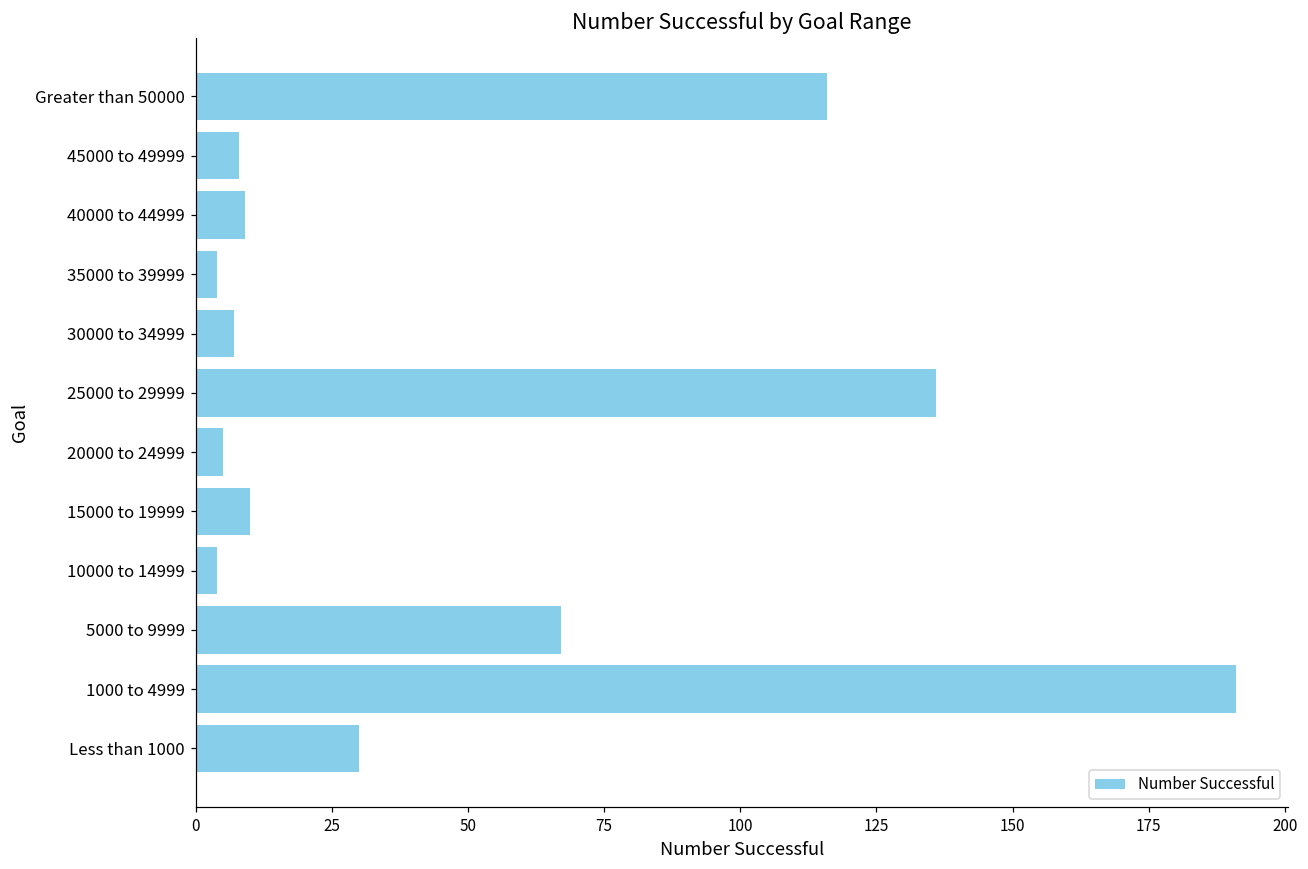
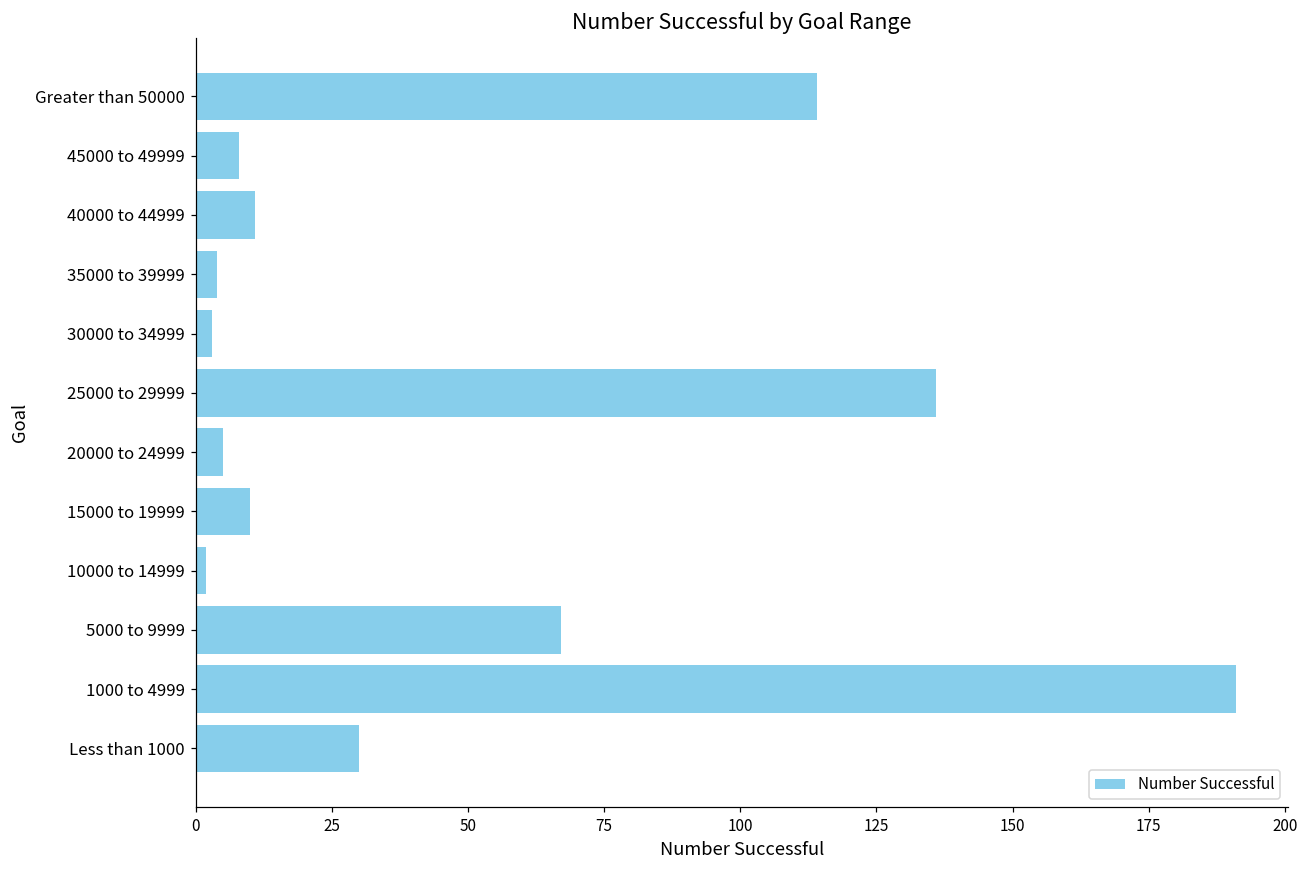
  {
-   "Greater than 50000": 116,
+   "Greater than 50000": 114,
    "45000 to 49999": 8,
-   "40000 to 44999": 9,
+   "40000 to 44999": 11,
    "35000 to 39999": 4,
-   "30000 to 34999": 7,
+   "30000 to 34999": 3,
    "25000 to 29999": 136,
    "20000 to 24999": 5,
    "15000 to 19999": 10,
-   "10000 to 14999": 4,
+   "10000 to 14999": 2,
    "5000 to 9999": 67,
    "1000 to 4999": 191,
    "Less than 1000": 30
  }
